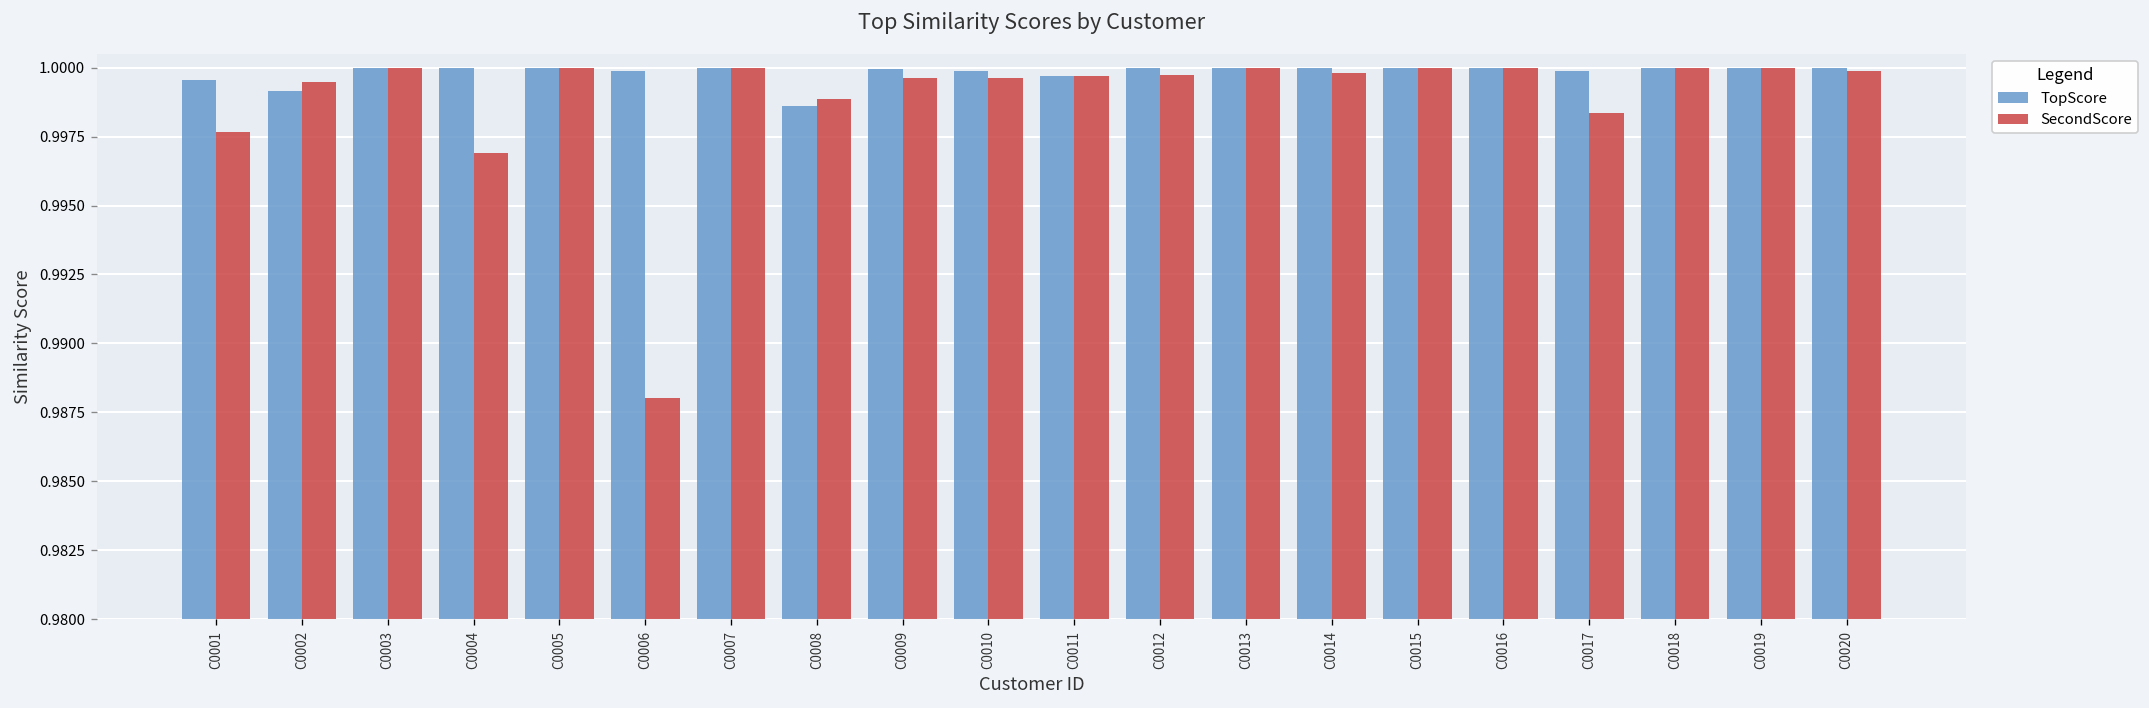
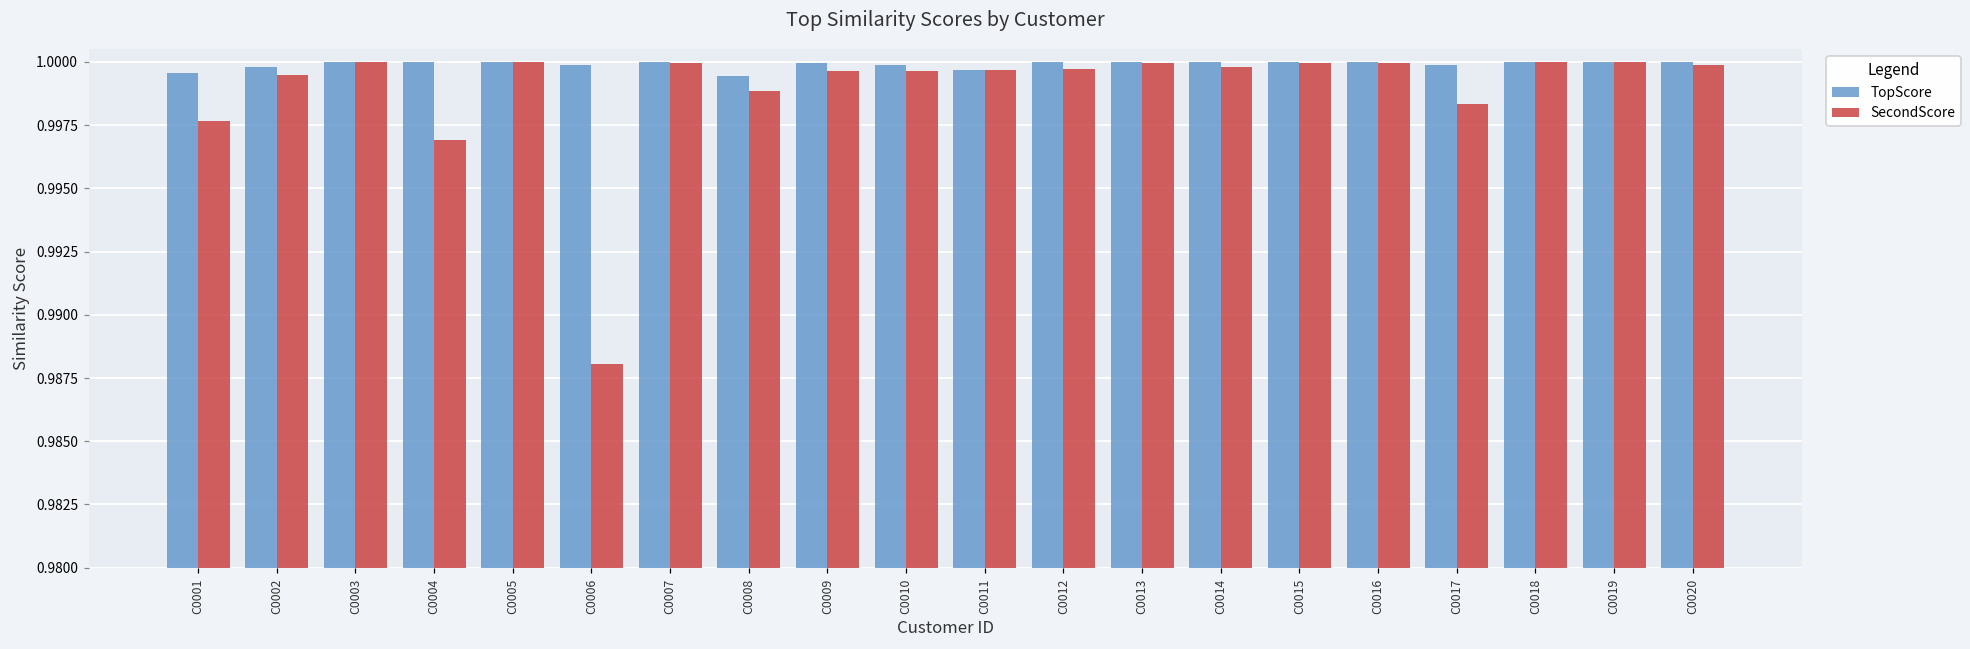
  {
    "TopScore": {
      "C0001": 0.9996,
-     "C0002": 0.9991,
+     "C0002": 0.9998,
      "C0003": 1.0000,
      "C0004": 1.0000,
      "C0005": 1.0000,
      "C0006": 0.9999,
      "C0007": 1.0000,
-     "C0008": 0.9986,
+     "C0008": 0.9995,
      "C0009": 0.9999,
      "C0010": 0.9999,
      "C0011": 0.9997,
      "C0012": 1.0000,
      "C0013": 1.0000,
      "C0014": 1.0000,
      "C0015": 1.0000,
      "C0016": 1.0000,
      "C0017": 0.9999,
      "C0018": 1.0000,
      "C0019": 1.0000,
      "C0020": 1.0000
    },
    "SecondScore": {
      "C0001": 0.9977,
      "C0002": 0.9995,
      "C0003": 1.0000,
      "C0004": 0.9969,
      "C0005": 1.0000,
      "C0006": 0.9880,
      "C0007": 1.0000,
      "C0008": 0.9989,
      "C0009": 0.9996,
      "C0010": 0.9996,
      "C0011": 0.9997,
      "C0012": 0.9997,
      "C0013": 1.0000,
      "C0014": 0.9998,
      "C0015": 1.0000,
      "C0016": 1.0000,
      "C0017": 0.9983,
      "C0018": 1.0000,
      "C0019": 1.0000,
      "C0020": 0.9999
    }
  }
